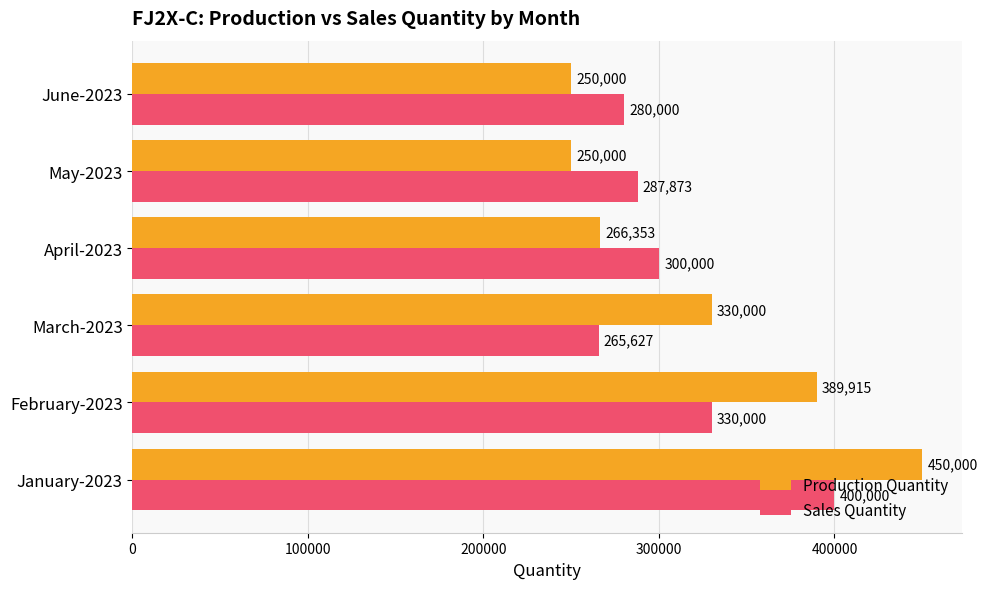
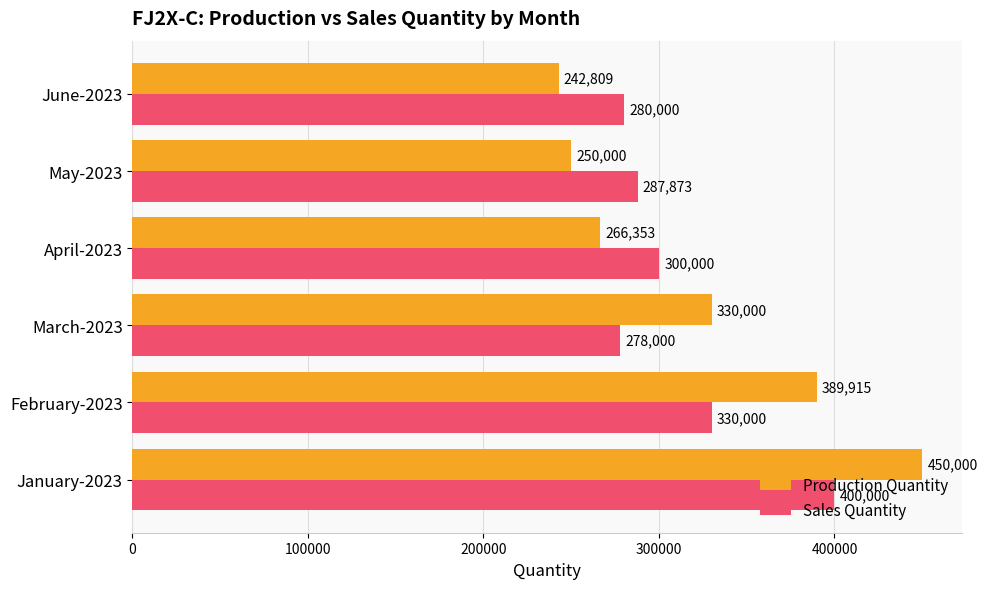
  {
    "Production Quantity": {
-     "June-2023": "250,000",
+     "June-2023": "242,809",
      "May-2023": "250,000",
      "April-2023": "266,353",
      "March-2023": "330,000",
      "February-2023": "389,915",
      "January-2023": "450,000"
    },
    "Sales Quantity": {
      "June-2023": "280,000",
      "May-2023": "287,873",
      "April-2023": "300,000",
-     "March-2023": "265,627",
+     "March-2023": "278,000",
      "February-2023": "330,000",
      "January-2023": "400,000"
    }
  }
